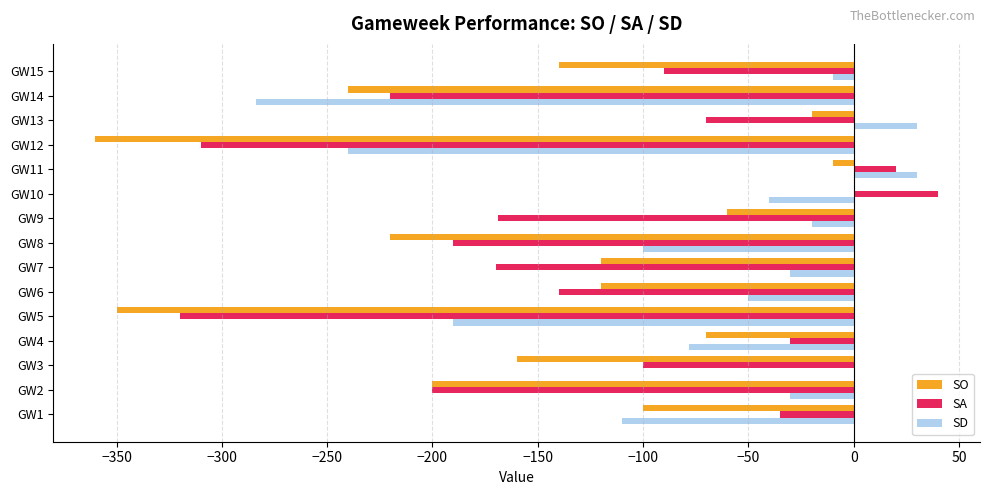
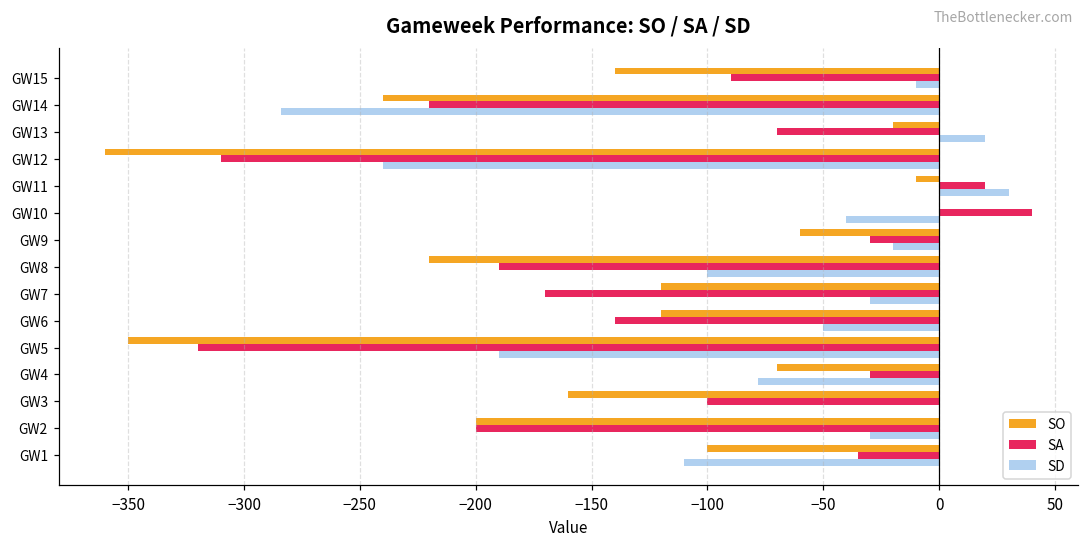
  {
    "SO": {
      "GW15": -140,
      "GW14": -240,
      "GW13": -20,
      "GW12": -360,
      "GW11": -10,
      "GW10": 0,
      "GW9": -60,
      "GW8": -220,
      "GW7": -120,
      "GW6": -120,
      "GW5": -350,
      "GW4": -70,
      "GW3": -160,
      "GW2": -200,
      "GW1": -100
    },
    "SA": {
      "GW15": -90,
      "GW14": -220,
      "GW13": -70,
      "GW12": -310,
      "GW11": 20,
      "GW10": 40,
-     "GW9": -169,
+     "GW9": -30,
      "GW8": -190,
      "GW7": -170,
      "GW6": -140,
      "GW5": -320,
      "GW4": -30,
      "GW3": -100,
      "GW2": -200,
      "GW1": -35
    },
    "SD": {
      "GW15": -10,
      "GW14": -284,
-     "GW13": 30,
+     "GW13": 20,
      "GW12": -240,
      "GW11": 30,
      "GW10": -40,
      "GW9": -20,
      "GW8": -100,
      "GW7": -30,
      "GW6": -50,
      "GW5": -190,
      "GW4": -78,
      "GW3": 0,
      "GW2": -30,
      "GW1": -110
    }
  }
